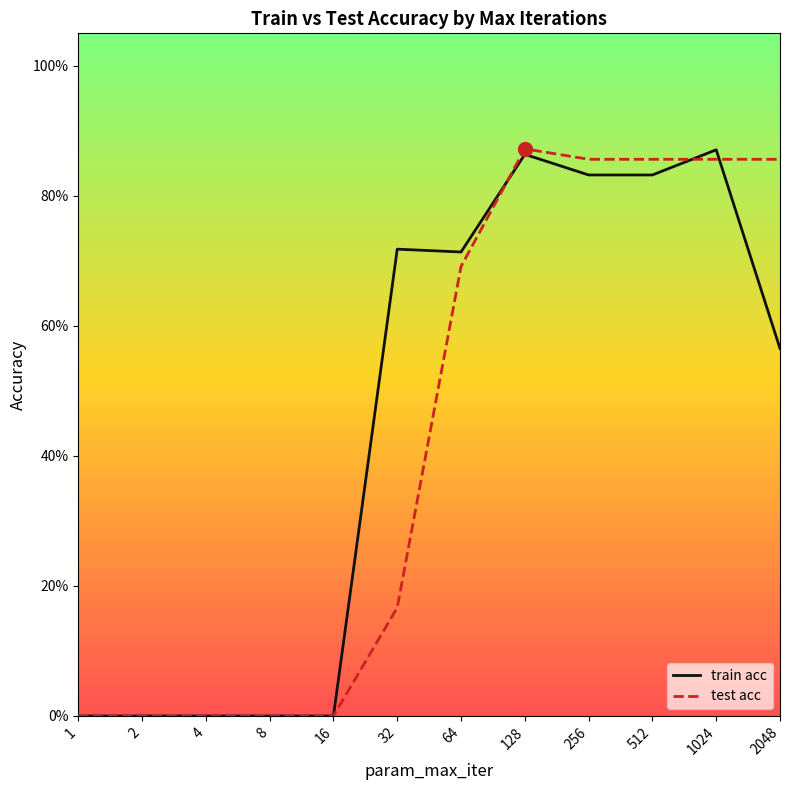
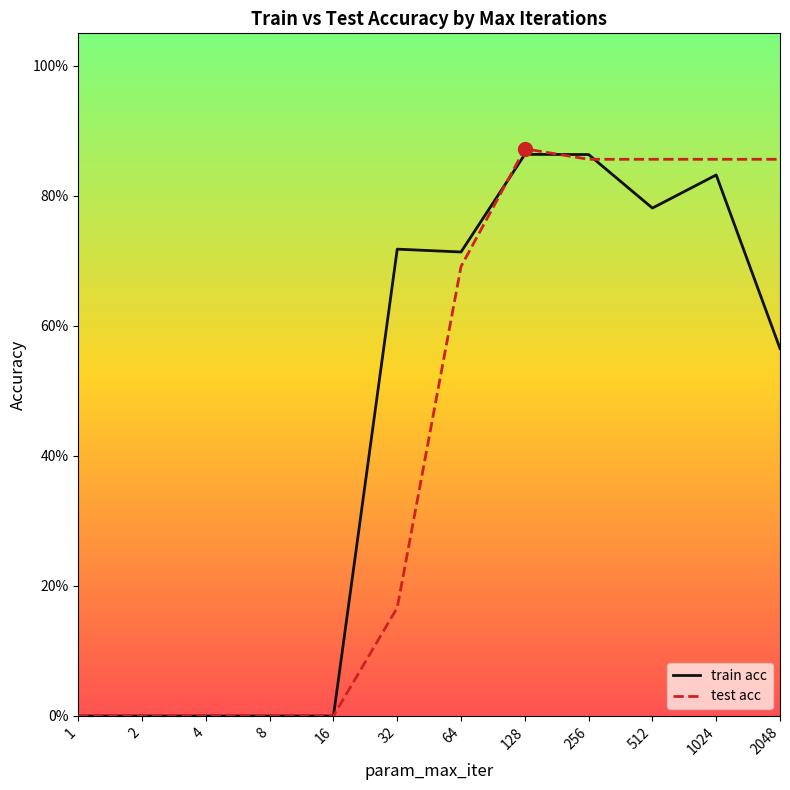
  {
    "train acc": {
      "32": "72%",
      "64": "71%",
      "128": "86%",
-     "256": "83%",
-     "512": "83%",
-     "1024": "87%",
+     "256": "86%",
+     "512": "78%",
+     "1024": "83%",
      "2048": "57%"
    }
  }
